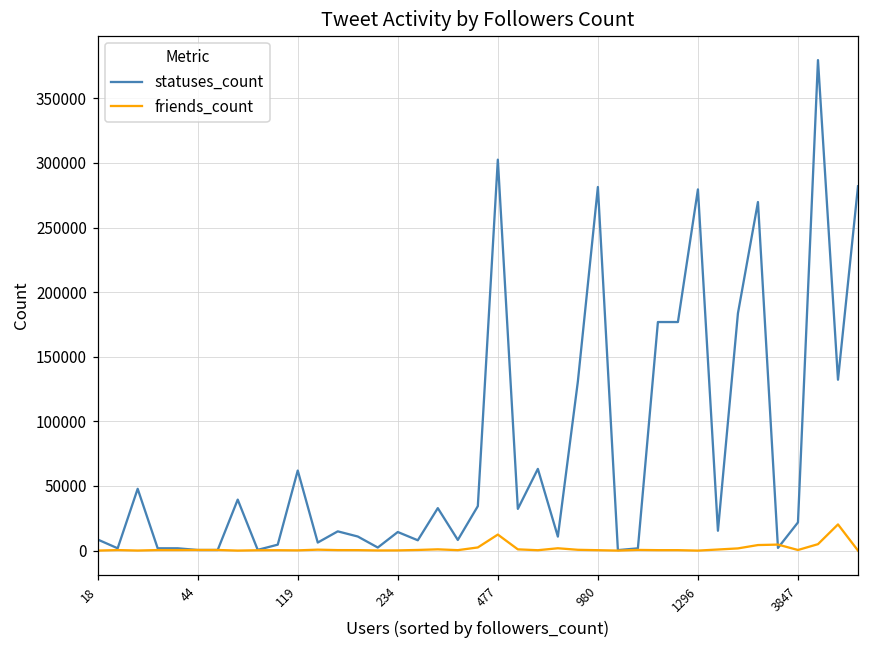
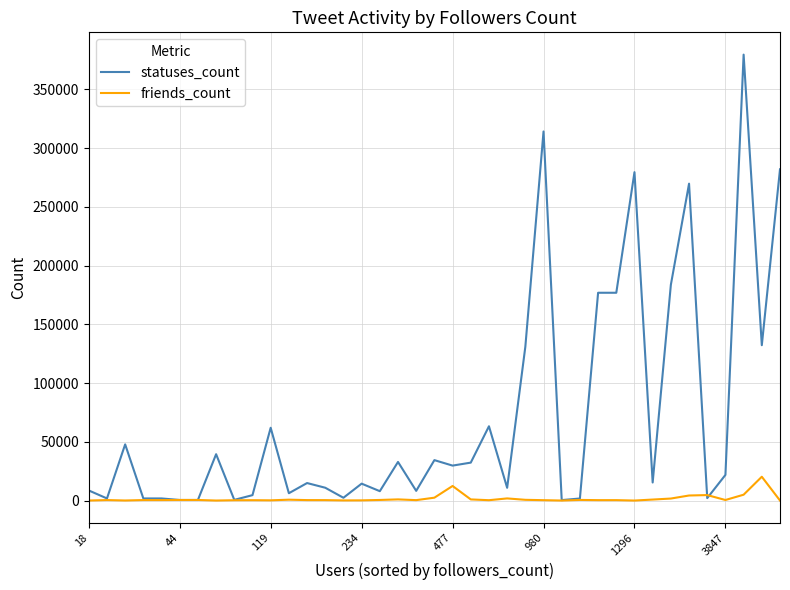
  {
    "statuses_count": {
      "119": 62000,
      "234": 14000,
-     "477": 303000,
-     "980": 281000,
+     "477": 30000,
+     "980": 314000,
      "1296": 280000,
      "3847": 22000
    },
    "friends_count": {
      "119": 0,
      "234": 0,
      "477": 12000,
      "980": 0,
      "1296": 0,
      "3847": 0
    }
  }
